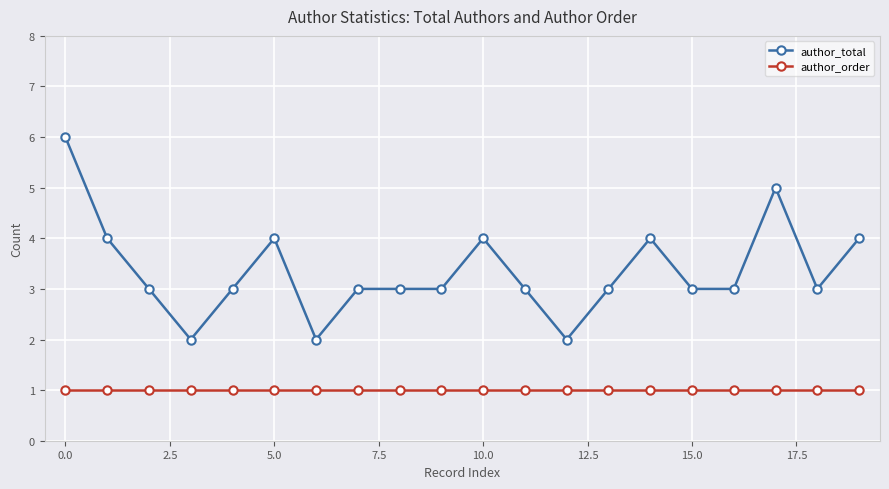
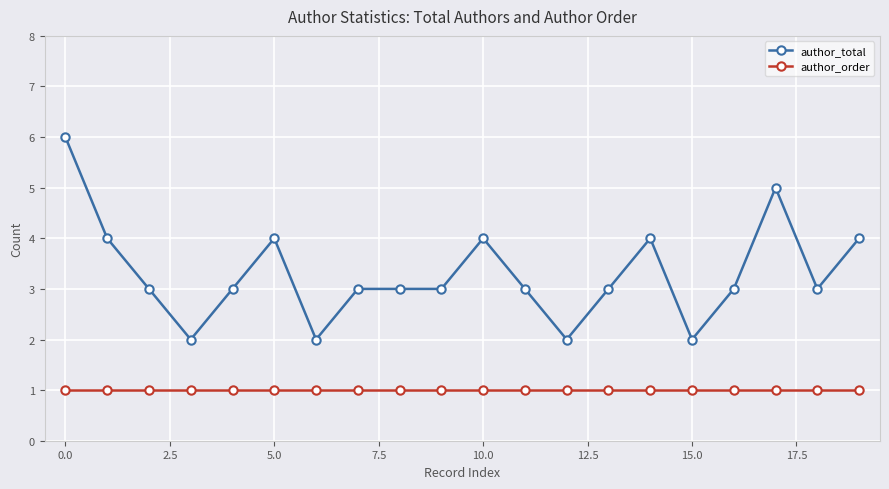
  {
    "author_total": {
      "0.0": 6,
      "5.0": 4,
      "10.0": 4,
-     "15.0": 3
+     "15.0": 2
    },
    "author_order": {
      "0.0": 1,
      "5.0": 1,
      "10.0": 1,
      "15.0": 1
    }
  }
